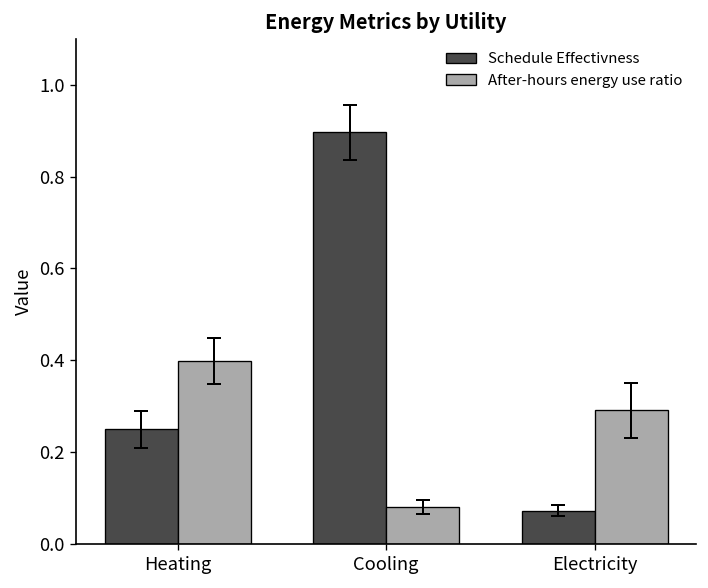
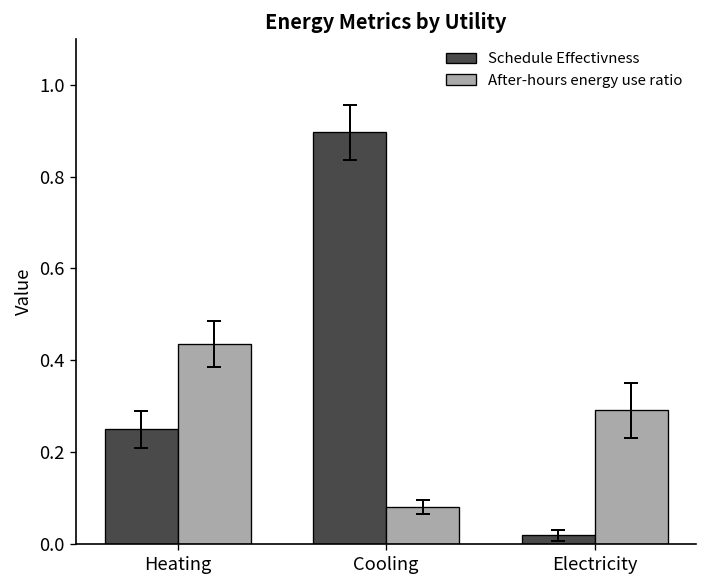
  {
    "Schedule Effectivness": {
      "Heating": 0.25,
      "Cooling": 0.90,
-     "Electricity": 0.07
+     "Electricity": 0.02
    },
    "After-hours energy use ratio": {
-     "Heating": 0.40,
+     "Heating": 0.44,
      "Cooling": 0.08,
      "Electricity": 0.29
    }
  }
